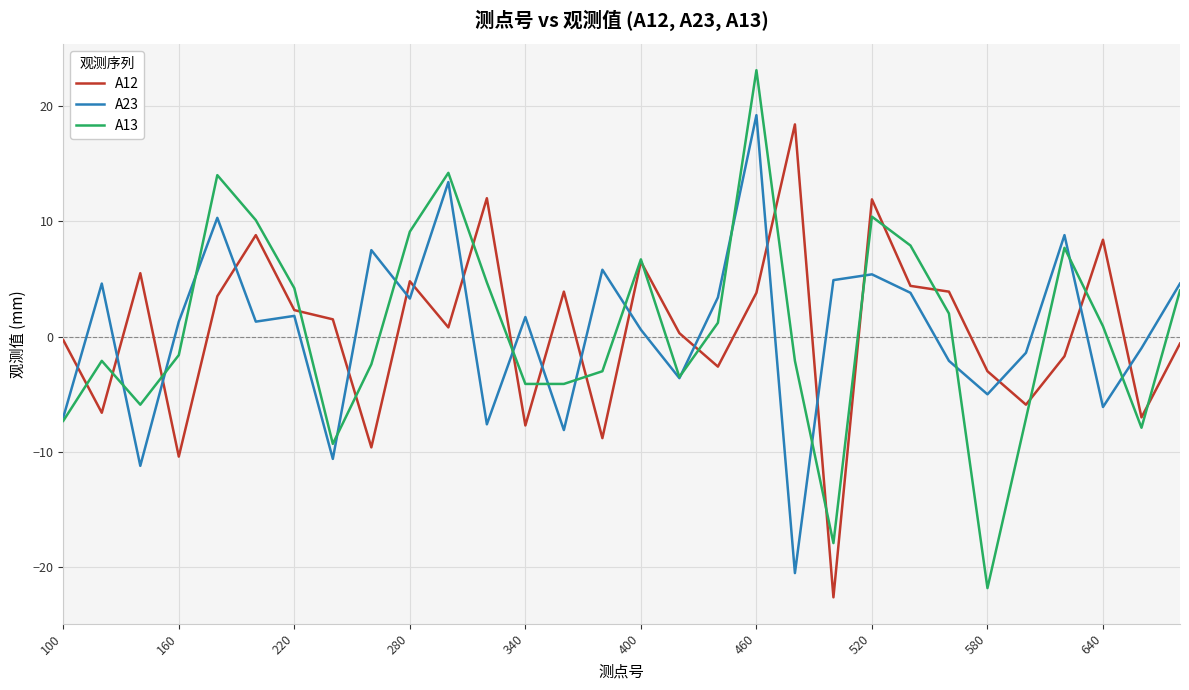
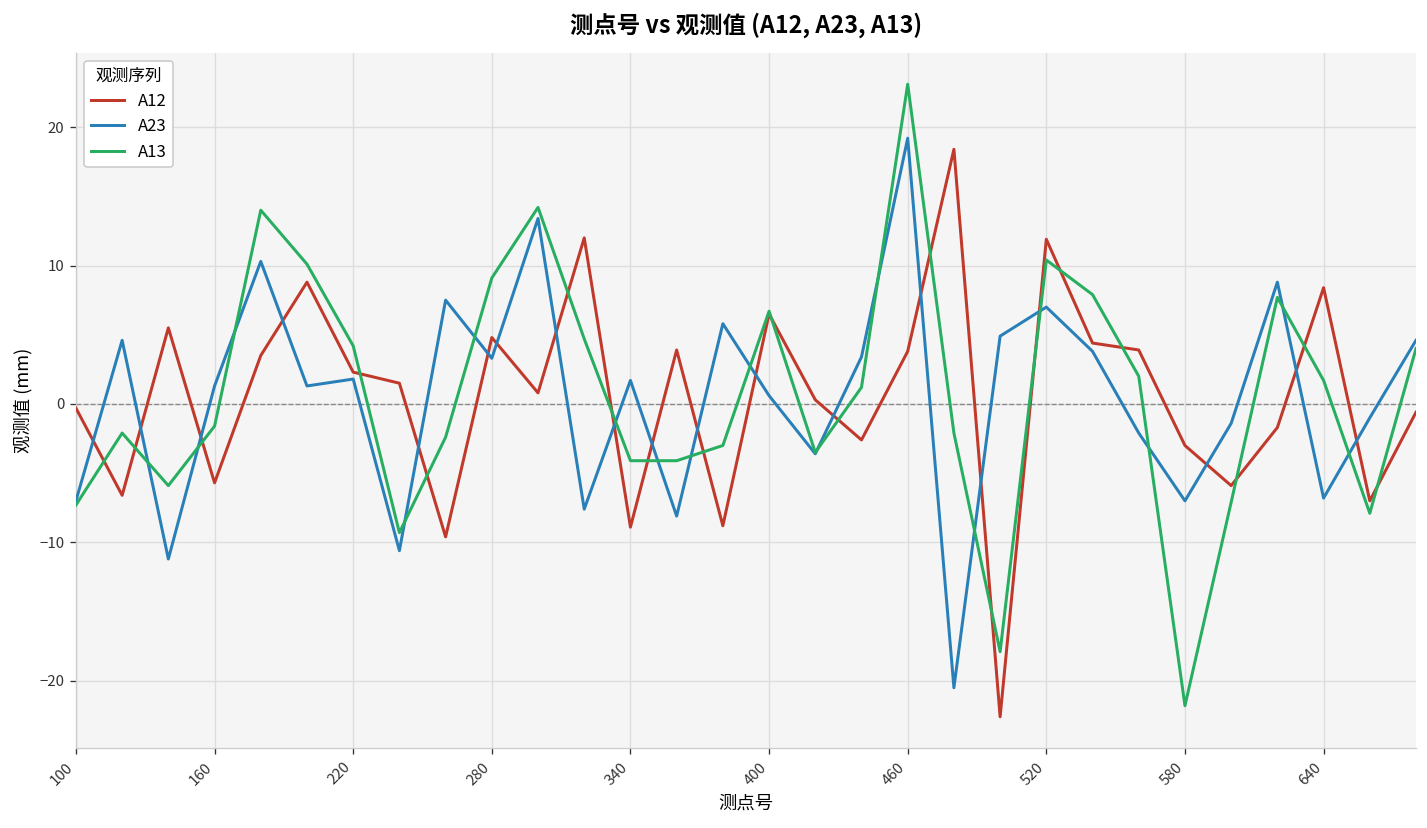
  {
    "A12": {
      "100": -0.3,
-     "160": -10.4,
+     "160": -5.7,
      "220": 2.3,
      "280": 4.8,
-     "340": -7.7,
+     "340": -8.9,
      "460": 3.8,
      "520": 11.9,
      "580": -3.0,
      "640": 8.4
    },
    "A23": {
      "100": -7.0,
      "160": 1.3,
      "220": 1.8,
      "280": 3.3,
      "340": 1.7,
      "400": 0.6,
      "460": 19.2,
-     "520": 5.4,
-     "580": -5,
-     "640": -6.1
+     "520": 7.0,
+     "580": -7,
+     "640": -6.8
    },
    "A13": {
      "100": -7.3,
      "160": -1.6,
      "220": 4.2,
      "280": 9.1,
      "340": -4.1,
      "460": 23.1,
      "520": 10.4,
      "580": -21.8,
-     "640": 0.9
+     "640": 1.7
    }
  }
